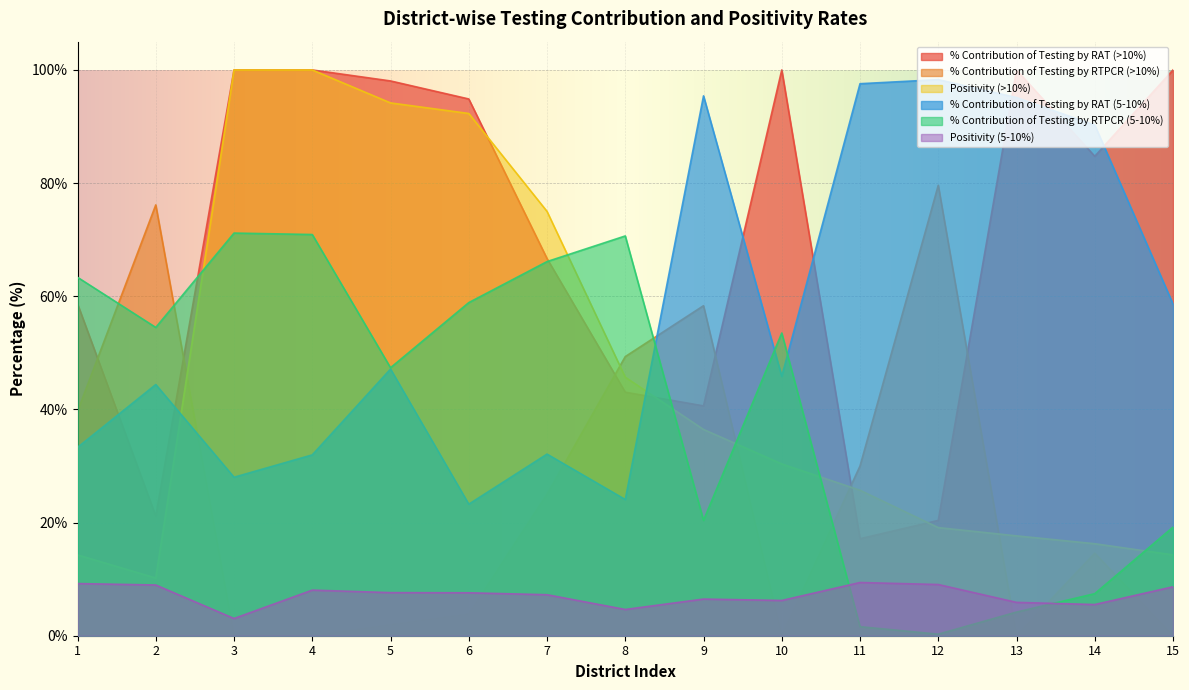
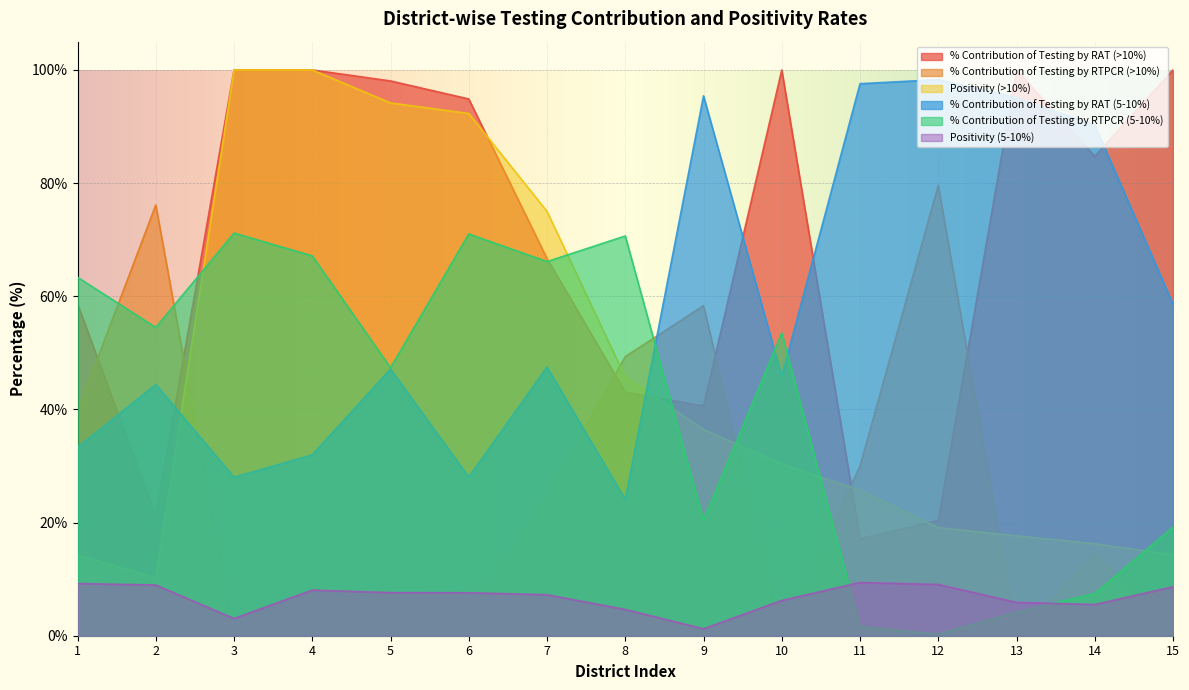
  {
    "Positivity (>10%)": {
      "1": "14%",
      "2": "10%",
      "5": "94%",
      "6": "92%",
      "7": "75%",
      "8": "46%",
      "9": "36%",
      "10": "30%",
      "11": "26%",
      "12": "19%",
      "13": "18%",
      "14": "16%",
      "15": "14%"
    },
    "% Contribution of Testing by RAT (5-10%)": {
      "1": "33%",
      "2": "44%",
      "3": "28%",
      "4": "32%",
-     "6": "23%",
-     "7": "32%",
+     "6": "28%",
+     "7": "47%",
      "8": "24%",
      "9": "95%",
      "10": "46%",
      "11": "98%",
      "15": "59%"
    },
    "% Contribution of Testing by RTPCR (5-10%)": {
      "1": "63%",
      "2": "54%",
      "3": "71%",
-     "4": "71%",
-     "6": "59%",
+     "4": "67%",
+     "6": "71%",
      "7": "66%",
      "8": "71%",
      "9": "20%",
      "10": "54%",
      "11": "2%",
      "12": "0%",
      "13": "4%",
      "14": "7%",
      "15": "19%"
    },
    "Positivity (5-10%)": {
      "1": "9%",
      "2": "9%",
      "3": "3%",
      "4": "8%",
      "5": "8%",
      "6": "8%",
      "7": "7%",
      "8": "5%",
-     "9": "6%",
+     "9": "1%",
      "10": "6%",
      "11": "9%",
      "12": "9%",
      "13": "6%",
      "14": "6%",
      "15": "9%"
    }
  }
